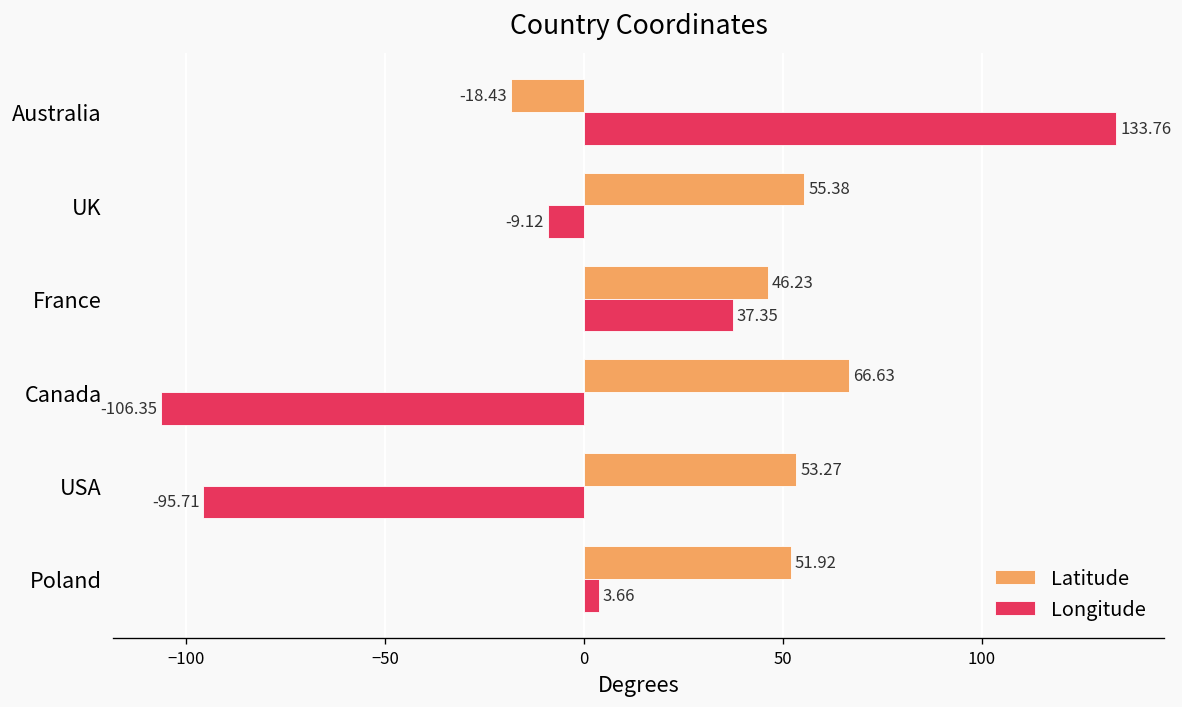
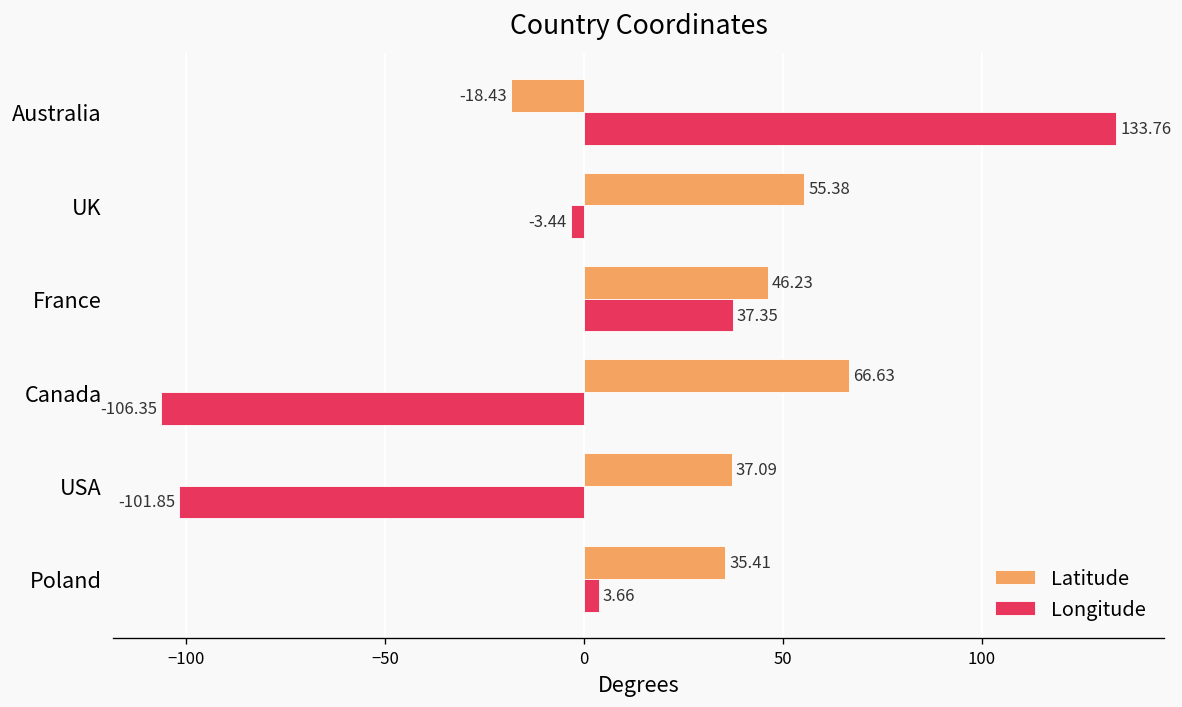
  {
    "Latitude": {
      "Australia": -18.43,
      "UK": 55.38,
      "France": 46.23,
      "Canada": 66.63,
-     "USA": 53.27,
-     "Poland": 51.92
+     "USA": 37.09,
+     "Poland": 35.41
    },
    "Longitude": {
      "Australia": 133.76,
-     "UK": -9.12,
+     "UK": -3.44,
      "France": 37.35,
      "Canada": -106.35,
-     "USA": -95.71,
+     "USA": -101.85,
      "Poland": 3.66
    }
  }
